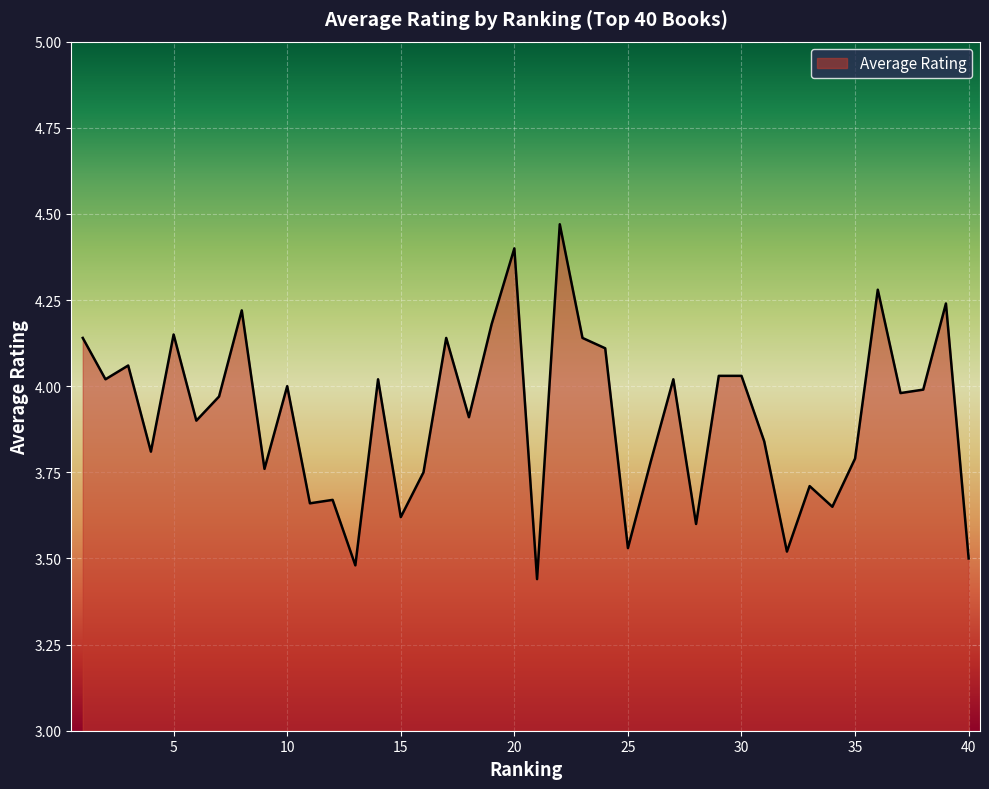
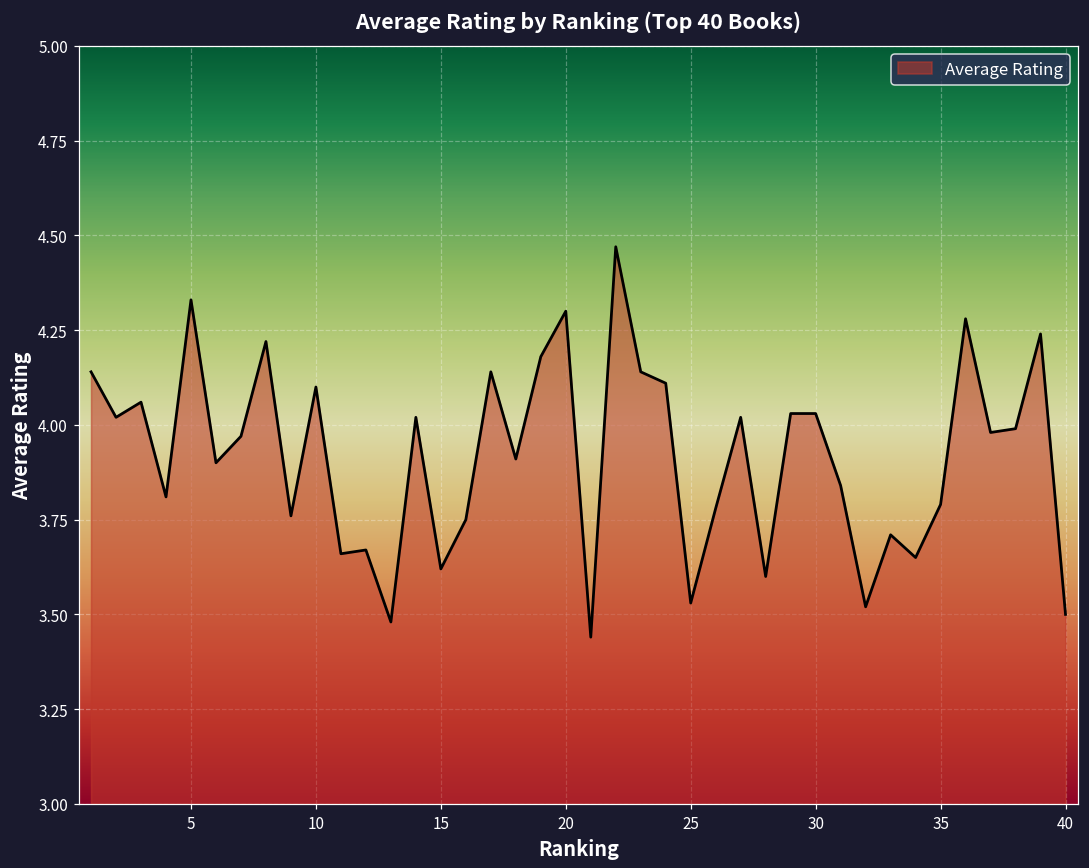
  {
-   "5": 4.15,
-   "10": 4.0,
+   "5": 4.33,
+   "10": 4.1,
    "15": 3.62,
-   "20": 4.4,
+   "20": 4.3,
    "25": 3.53,
    "30": 4.03,
    "35": 3.79,
    "40": 3.50
  }
